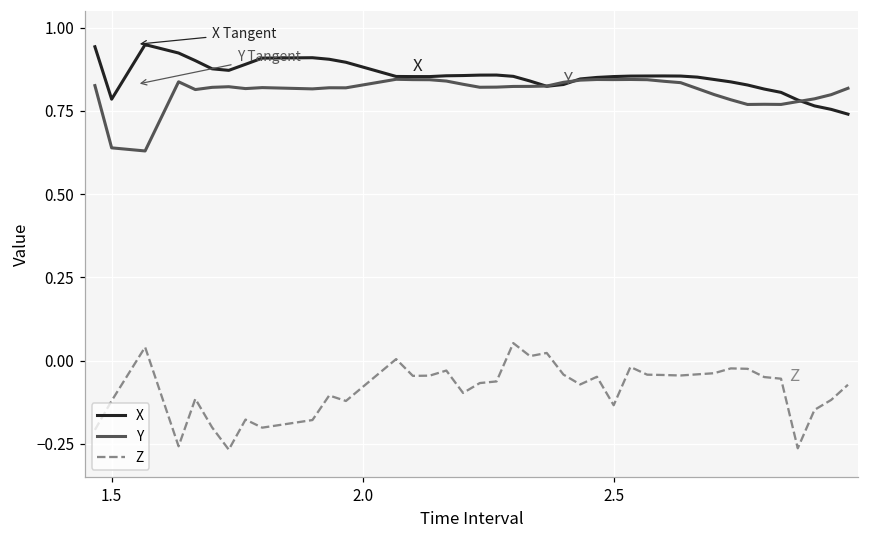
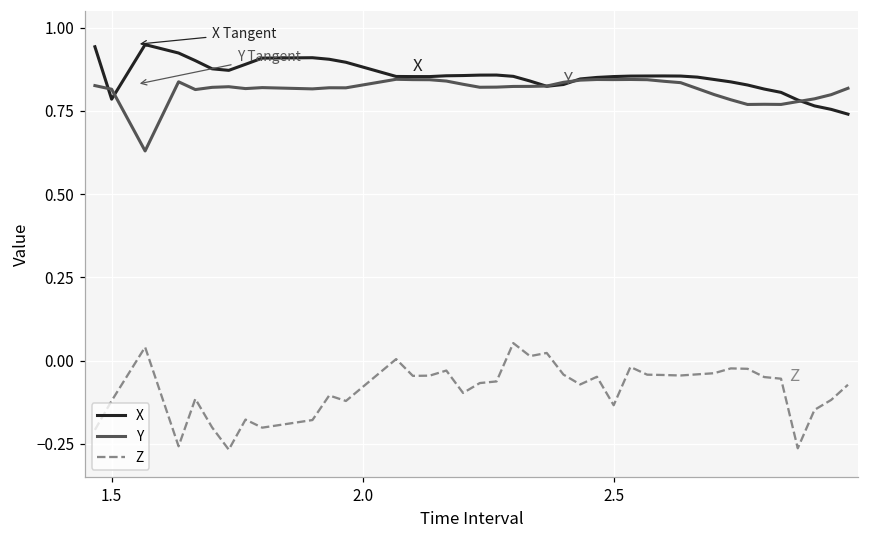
  {
    "X": {
      "1.5": 0.79,
      "2.5": 0.85
    },
    "Y": {
-     "1.5": 0.64,
+     "1.5": 0.82,
      "2.5": 0.84
    },
    "Z": {
      "1.5": -0.12,
      "2.5": -0.13
    }
  }
